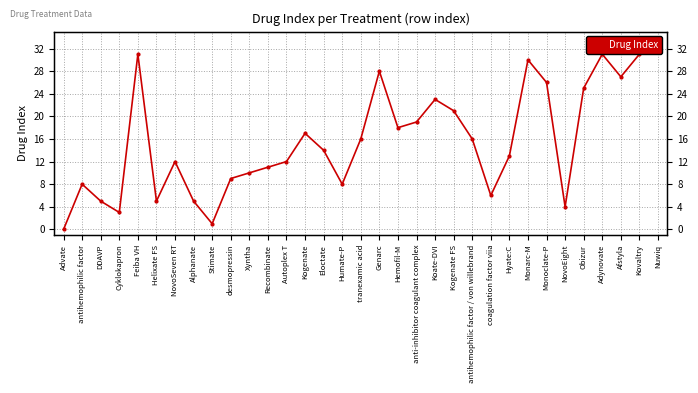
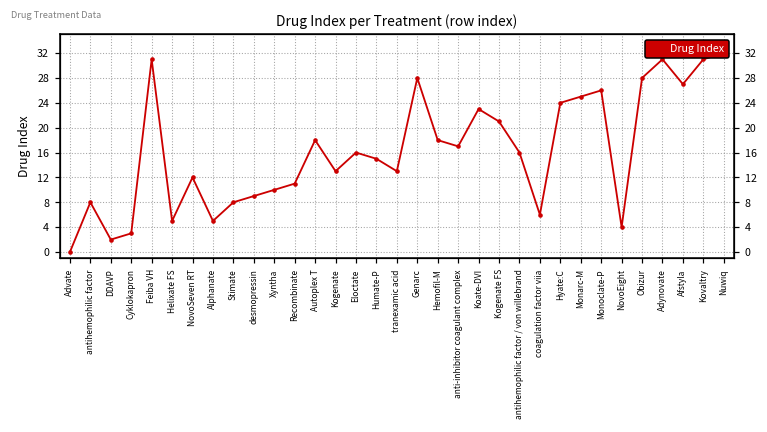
  {
    "Advate": 0,
    "antihemophilic factor": 8,
-   "DDAVP": 5,
+   "DDAVP": 2,
    "Cyklokapron": 3,
    "Feiba VH": 31,
    "Helixate FS": 5,
    "NovoSeven RT": 12,
    "Alphanate": 5,
-   "Stimate": 1,
+   "Stimate": 8,
    "desmopressin": 9,
    "Xyntha": 10,
    "Recombinate": 11,
-   "Autoplex T": 12,
-   "Kogenate": 17,
-   "Eloctate": 14,
-   "Humate-P": 8,
-   "tranexamic acid": 16,
+   "Autoplex T": 18,
+   "Kogenate": 13,
+   "Eloctate": 16,
+   "Humate-P": 15,
+   "tranexamic acid": 13,
    "Genarc": 28,
    "Hemofil-M": 18,
-   "anti-inhibitor coagulant complex": 19,
+   "anti-inhibitor coagulant complex": 17,
    "Koate-DVI": 23,
    "Kogenate FS": 21,
    "antihemophilic factor / von willebrand": 16,
    "coagulation factor viia": 6,
-   "Hyate:C": 13,
-   "Monarc-M": 30,
+   "Hyate:C": 24,
+   "Monarc-M": 25,
    "Monoclate-P": 26,
    "NovoEight": 4,
-   "Obizur": 25,
+   "Obizur": 28,
    "Afstyla": 27
  }
